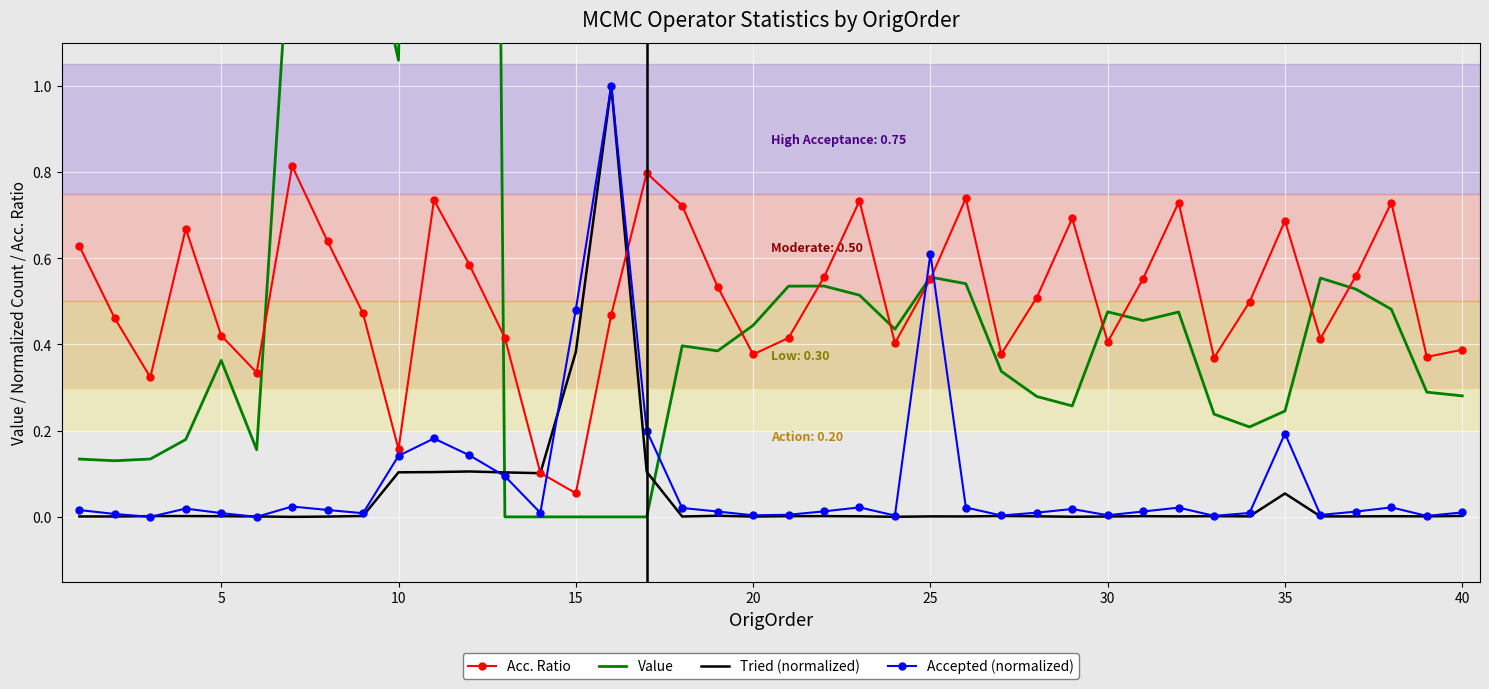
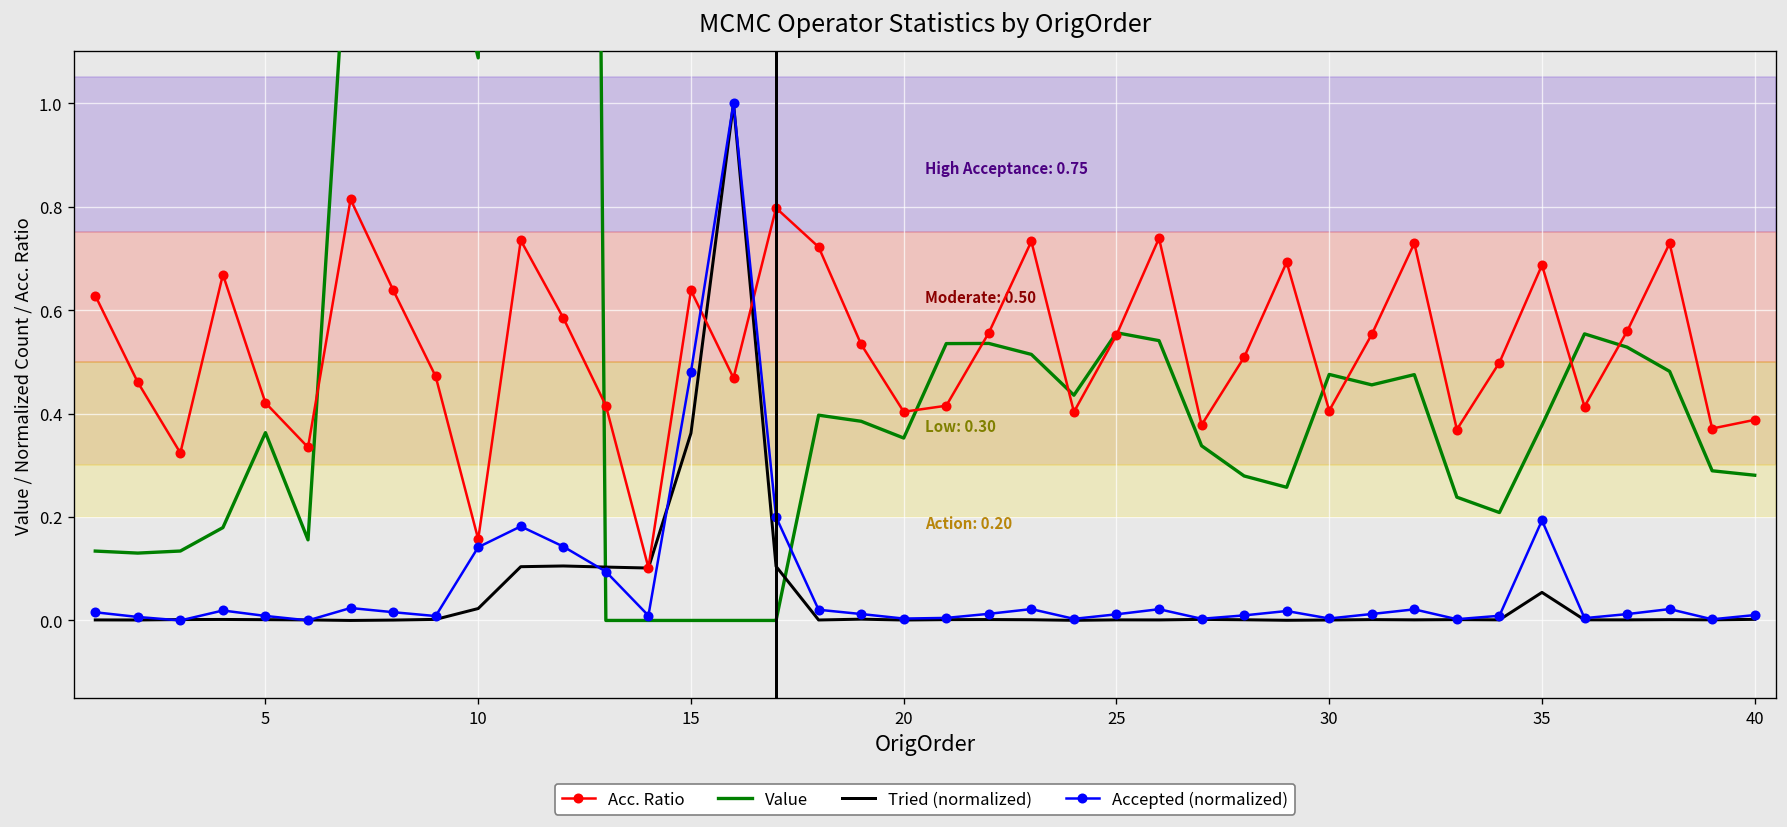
  {
    "Acc. Ratio": {
      "5": 0.42,
      "10": 0.16,
-     "15": 0.05,
-     "20": 0.38,
+     "15": 0.64,
+     "20": 0.40,
      "30": 0.41,
      "35": 0.69,
      "40": 0.39
    },
    "Value": {
      "5": 0.36,
-     "10": 1.06,
+     "10": 1.09,
      "15": 0.00,
-     "20": 0.44,
+     "20": 0.35,
      "30": 0.48,
-     "35": 0.25,
+     "35": 0.38,
      "40": 0.28
    },
    "Tried (normalized)": {
      "5": 0.00,
-     "10": 0.10,
-     "15": 0.38,
+     "10": 0.02,
+     "15": 0.36,
      "25": 0.00,
      "35": 0.05,
      "40": 0.00
    },
    "Accepted (normalized)": {
      "5": 0.01,
      "10": 0.14,
      "15": 0.48,
-     "25": 0.61,
+     "25": 0.01,
      "35": 0.19,
      "40": 0.01
    }
  }
